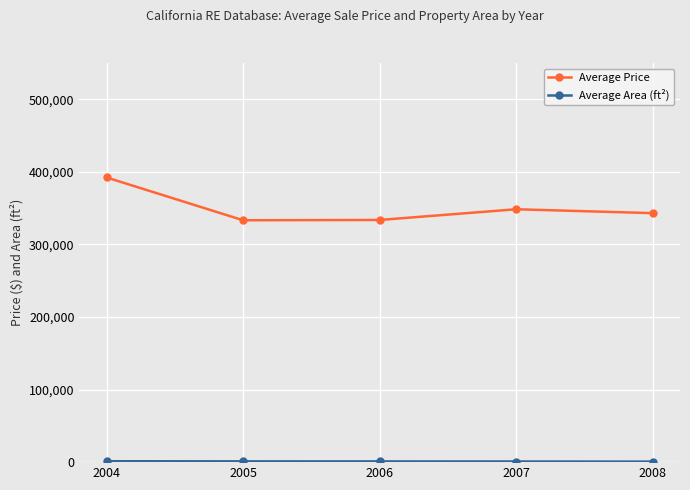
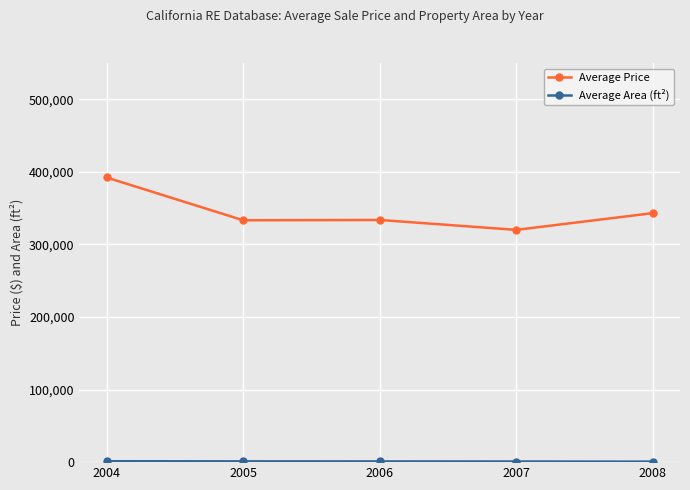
  {
    "Average Price": {
      "2004": "390,000",
      "2005": "330,000",
      "2006": "330,000",
-     "2007": "350,000",
+     "2007": "320,000",
      "2008": "340,000"
    },
    "Average Area (ft²)": {
      "2004": "0",
      "2005": "0",
      "2006": "0",
      "2007": "0",
      "2008": "0"
    }
  }
